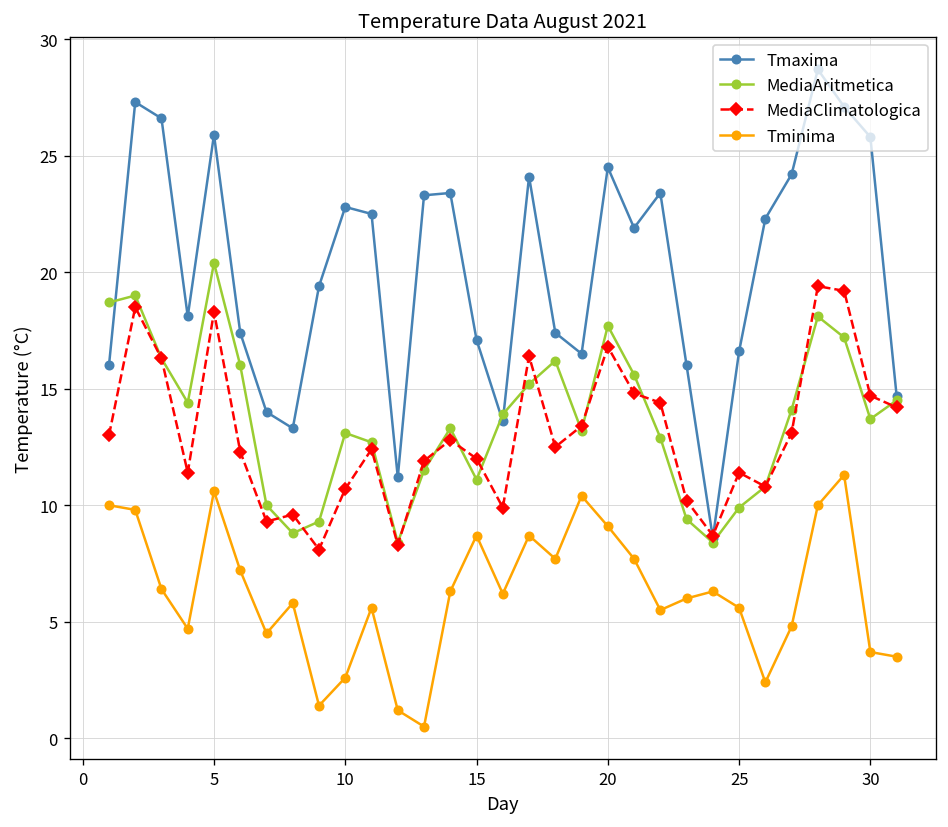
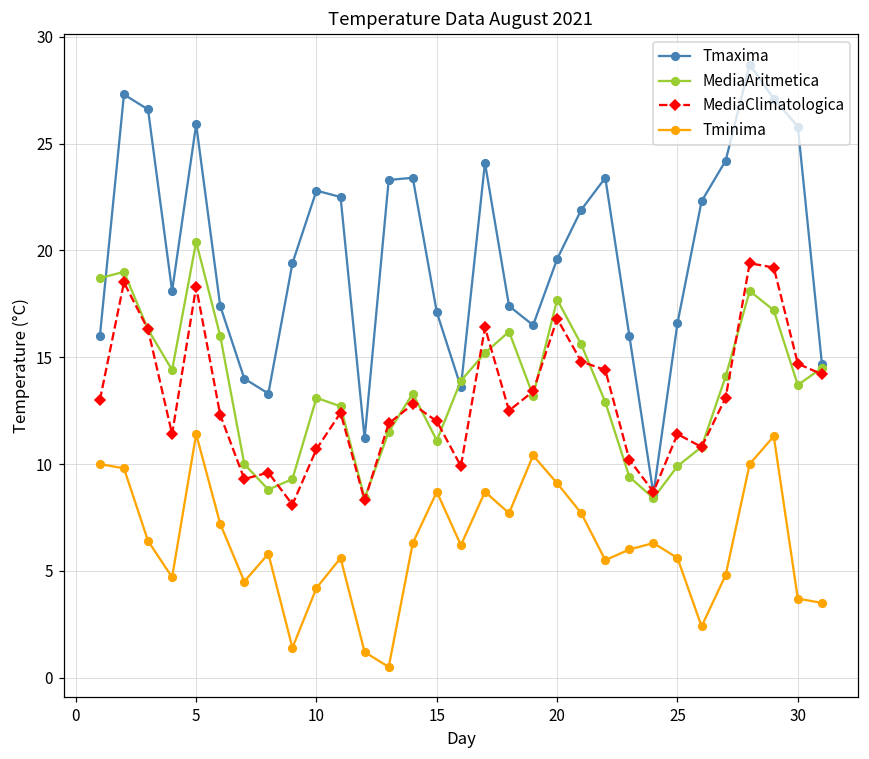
  {
    "Tmaxima": {
      "5": 25.9,
      "10": 22.8,
      "15": 17.1,
-     "20": 24.5,
+     "20": 19.6,
      "25": 16.6
    },
    "MediaAritmetica": {
      "5": 20.4,
      "10": 13.1,
      "15": 11.1,
      "20": 17.7,
      "25": 9.9,
      "30": 13.7
    },
    "MediaClimatologica": {
      "5": 18.3,
      "10": 10.7,
      "15": 12.0,
      "20": 16.8,
      "25": 11.4,
      "30": 14.7
    },
    "Tminima": {
-     "5": 10.6,
-     "10": 2.6,
+     "5": 11.4,
+     "10": 4.2,
      "15": 8.7,
      "20": 9.1,
      "25": 5.6,
      "30": 3.7
    }
  }
